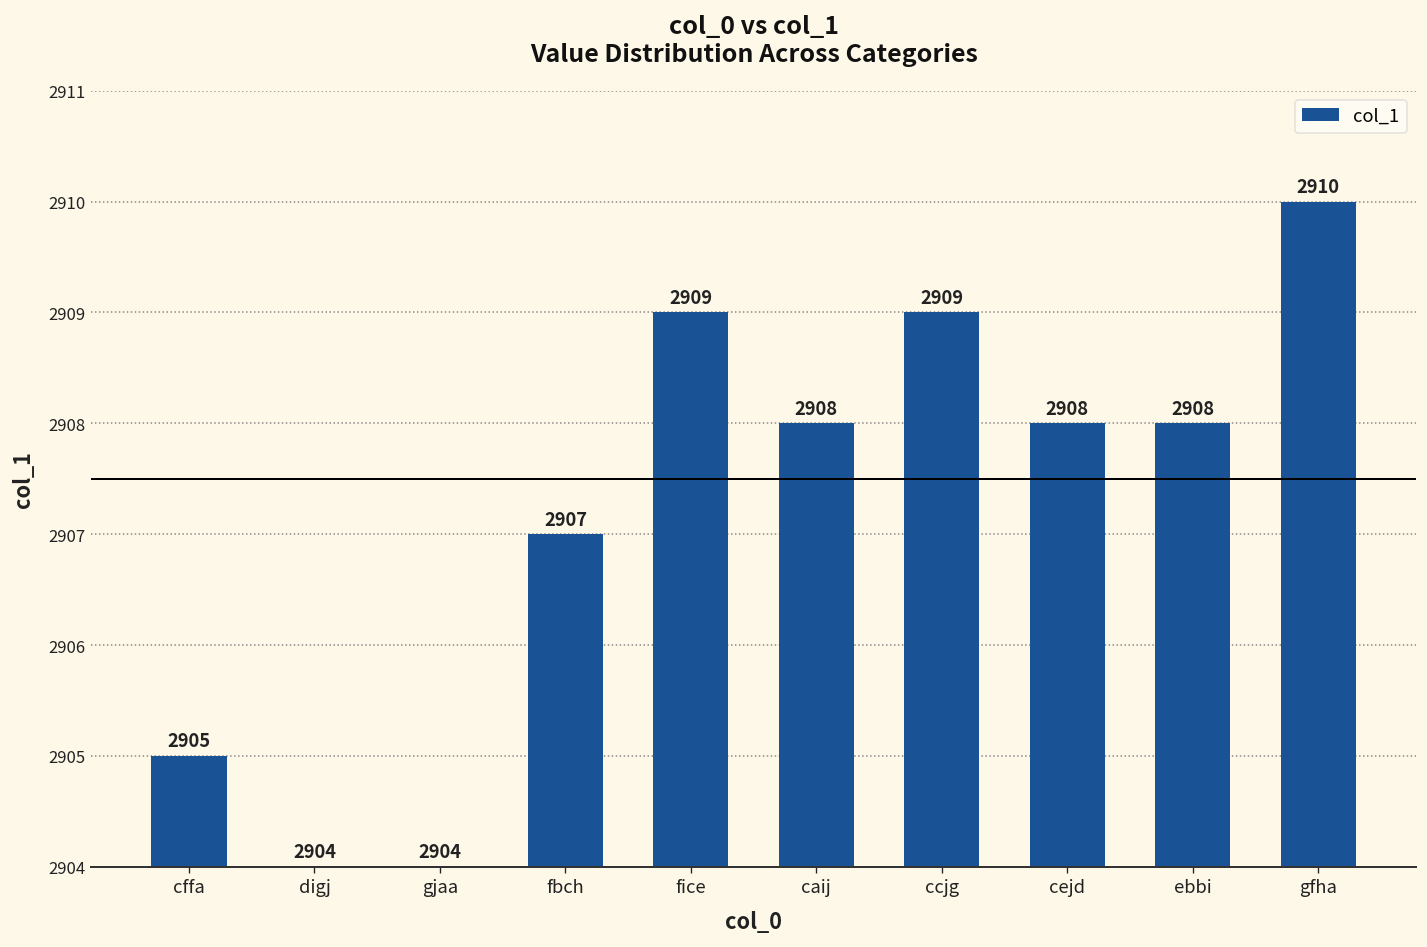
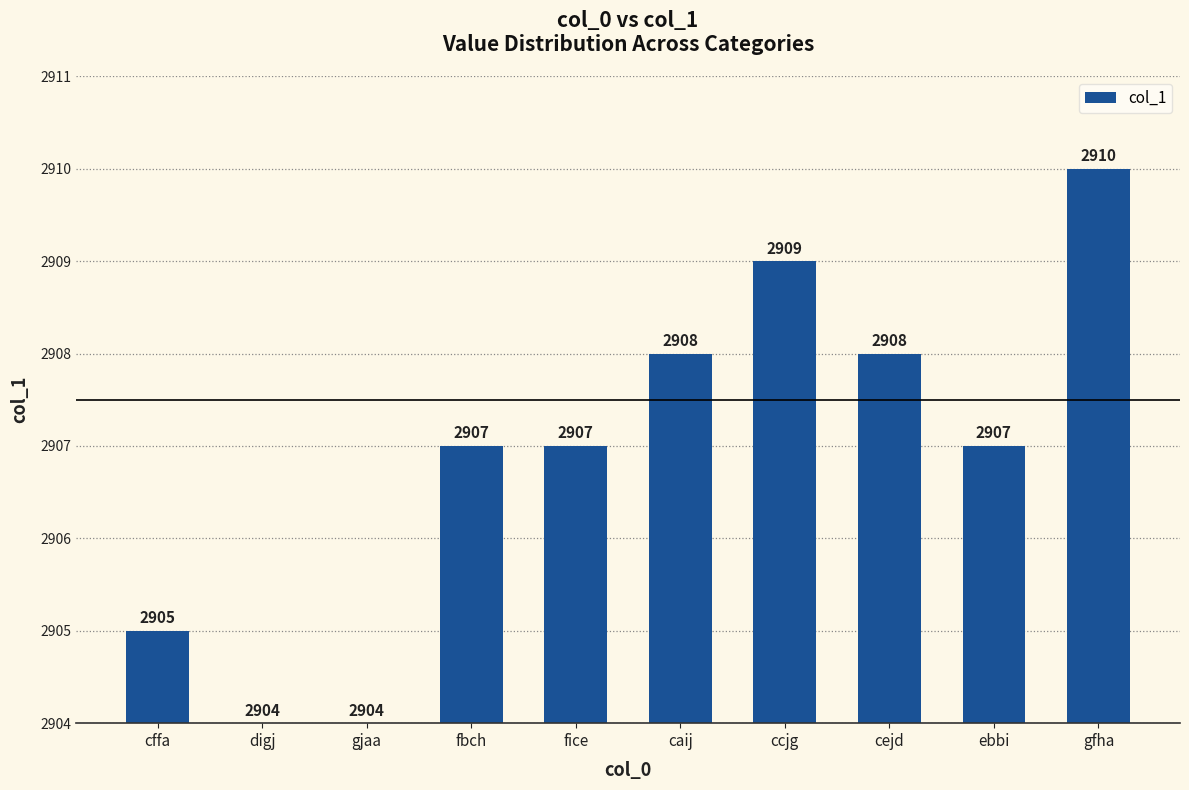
  {
    "cffa": 2905,
    "digj": 2904,
    "gjaa": 2904,
    "fbch": 2907,
-   "fice": 2909,
+   "fice": 2907,
    "caij": 2908,
    "ccjg": 2909,
    "cejd": 2908,
-   "ebbi": 2908,
+   "ebbi": 2907,
    "gfha": 2910
  }
